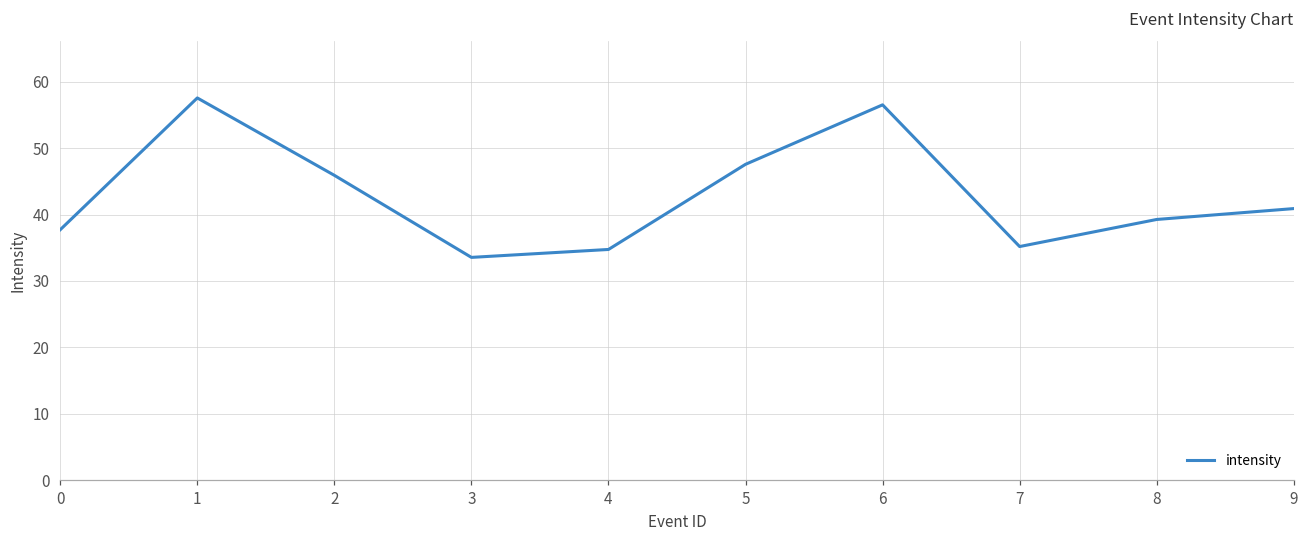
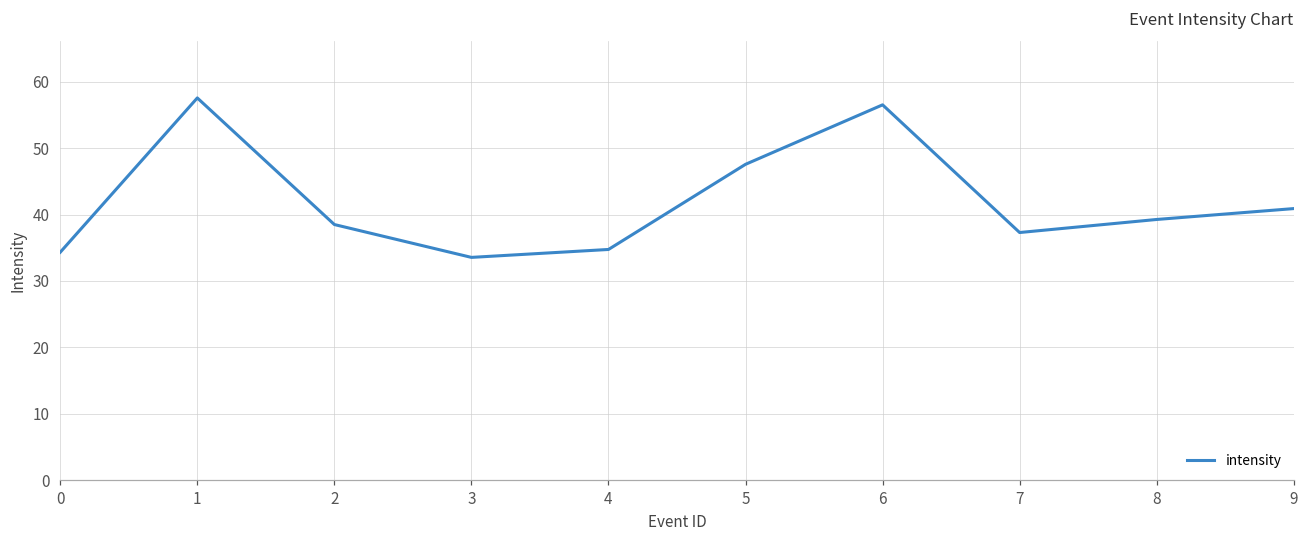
  {
-   "0": 38,
+   "0": 34,
    "1": 58,
-   "2": 46,
+   "2": 38,
    "3": 34,
    "4": 35,
    "5": 48,
    "6": 56,
-   "7": 35,
+   "7": 37,
    "8": 39,
    "9": 41
  }
